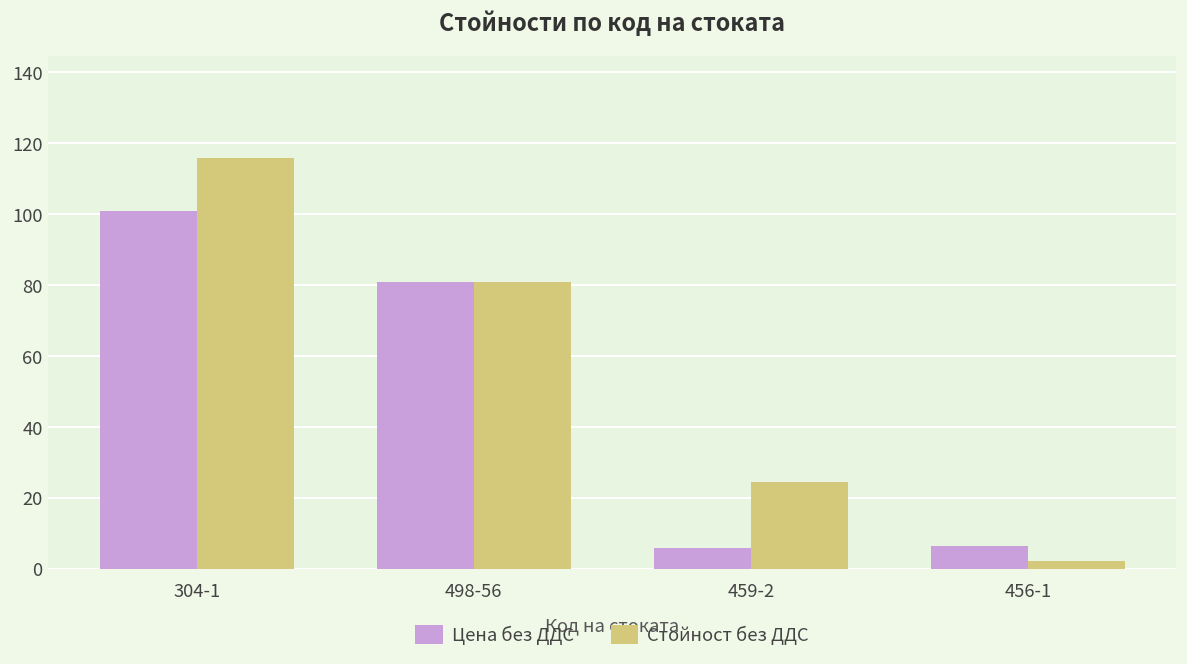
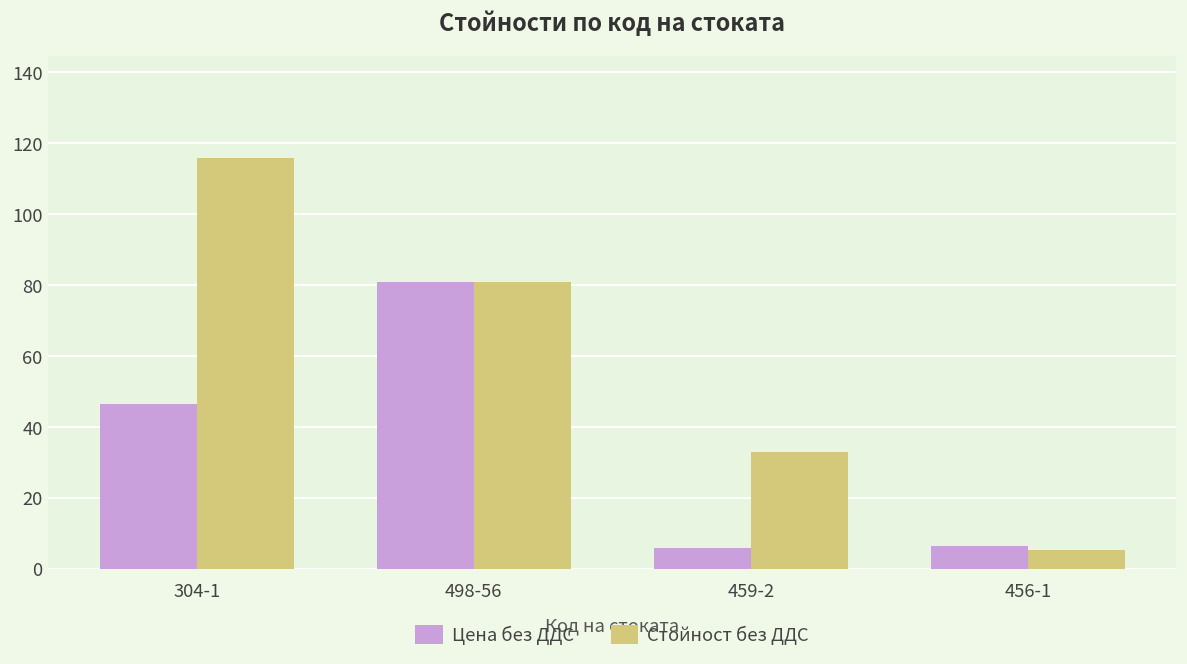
  {
    "Цена без ДДС": {
-     "304-1": 101,
+     "304-1": 46,
      "498-56": 81,
      "459-2": 6,
      "456-1": 7
    },
    "Стойност без ДДС": {
      "304-1": 116,
      "498-56": 81,
-     "459-2": 25,
-     "456-1": 2
+     "459-2": 33,
+     "456-1": 5
    }
  }
